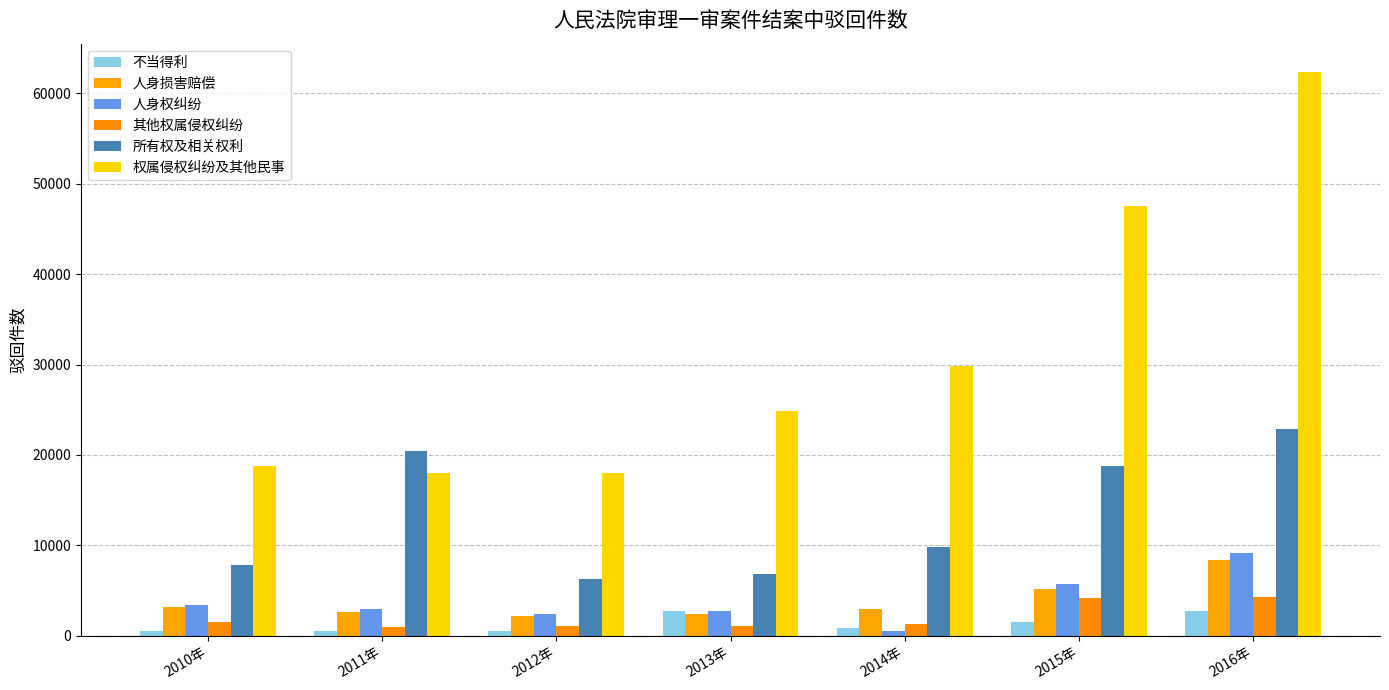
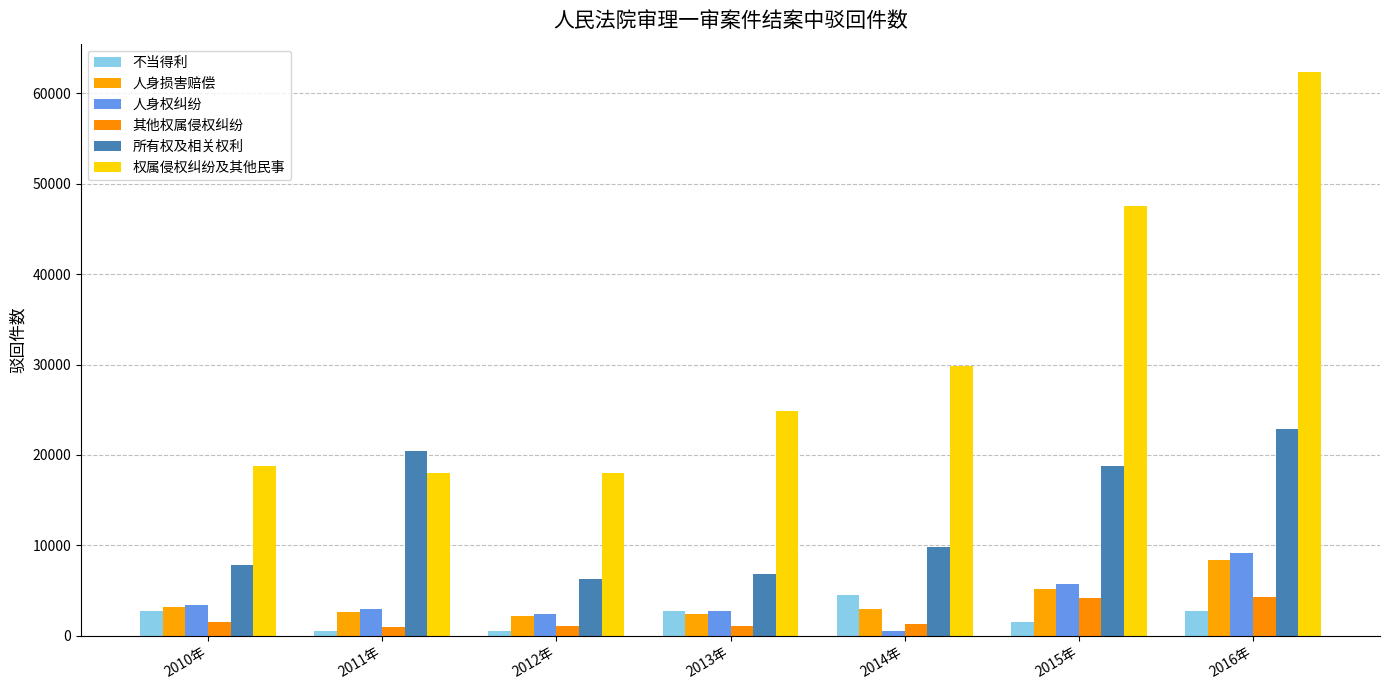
  {
    "不当得利": {
-     "2010年": 0,
+     "2010年": 3000,
      "2011年": 0,
      "2012年": 1000,
      "2013年": 3000,
-     "2014年": 1000,
+     "2014年": 4000,
      "2015年": 2000,
      "2016年": 3000
    },
    "人身权纠纷": {
      "2010年": 3000,
      "2011年": 3000,
      "2012年": 2000,
      "2013年": 3000,
      "2014年": 1000,
      "2015年": 6000,
      "2016年": 9000
    },
    "所有权及相关权利": {
      "2010年": 8000,
      "2011年": 20000,
      "2012年": 6000,
      "2013年": 7000,
      "2014年": 10000,
      "2015年": 19000,
      "2016年": 23000
    }
  }
